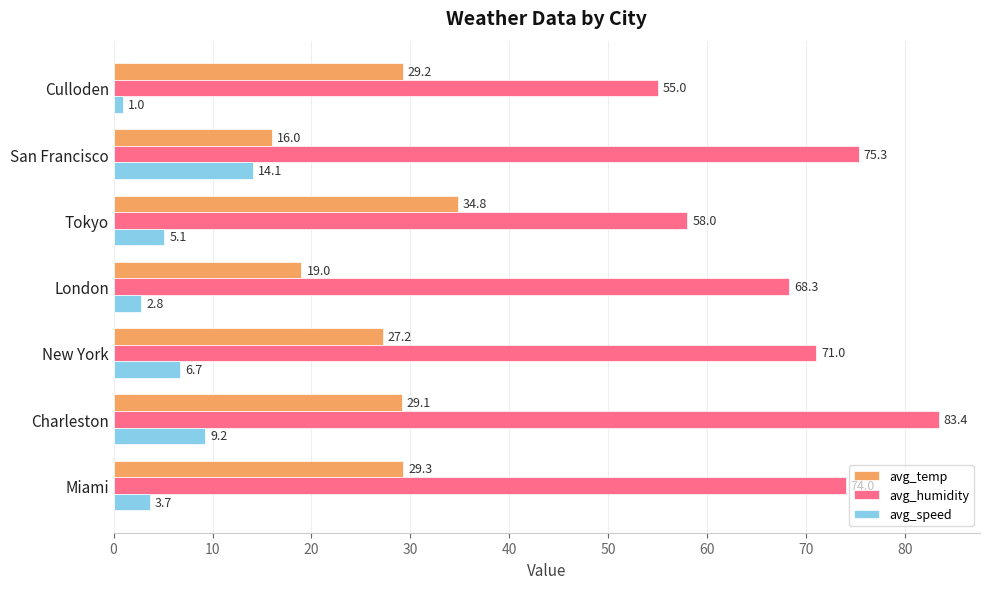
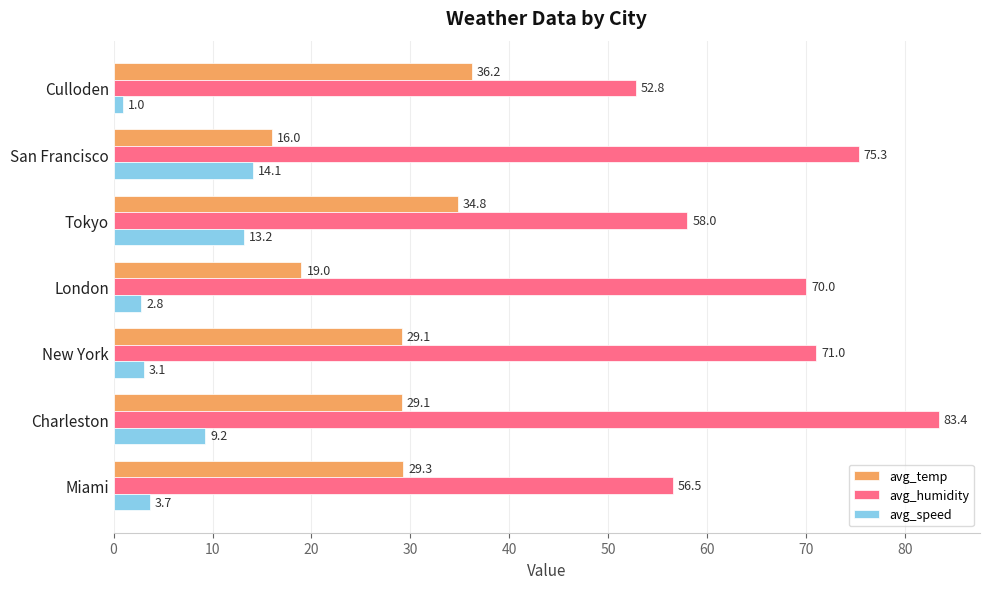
  {
    "avg_temp": {
-     "Culloden": 29.2,
+     "Culloden": 36.2,
      "San Francisco": 16.0,
      "Tokyo": 34.8,
      "London": 19.0,
-     "New York": 27.2,
+     "New York": 29.1,
      "Charleston": 29.1,
      "Miami": 29.3
    },
    "avg_humidity": {
-     "Culloden": 55.0,
+     "Culloden": 52.8,
      "San Francisco": 75.3,
      "Tokyo": 58.0,
-     "London": 68.3,
+     "London": 70.0,
      "New York": 71.0,
      "Charleston": 83.4,
-     "Miami": 74
+     "Miami": 57
    },
    "avg_speed": {
      "Culloden": 1.0,
      "San Francisco": 14.1,
-     "Tokyo": 5.1,
+     "Tokyo": 13.2,
      "London": 2.8,
-     "New York": 6.7,
+     "New York": 3.1,
      "Charleston": 9.2,
      "Miami": 3.7
    }
  }
